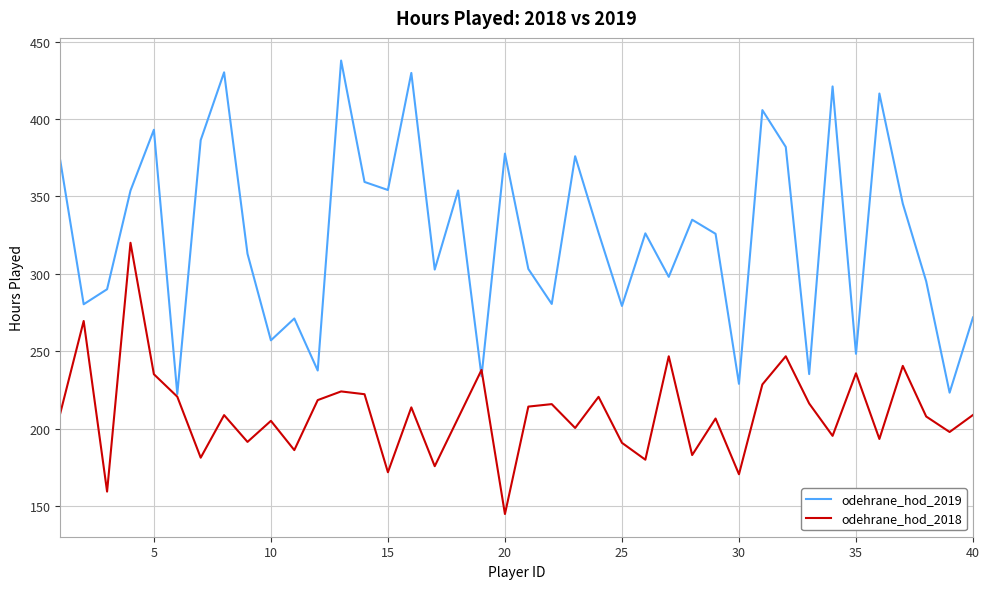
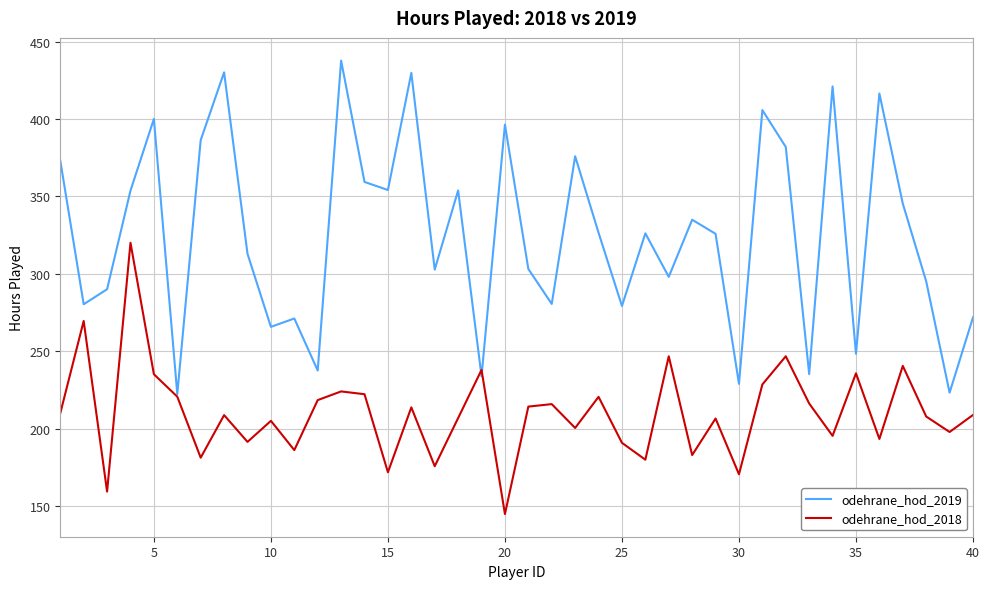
  {
    "odehrane_hod_2019": {
-     "5": 393,
-     "10": 257,
+     "5": 400,
+     "10": 266,
      "15": 354,
-     "20": 378,
+     "20": 396,
      "25": 279,
      "30": 229,
      "35": 248,
      "40": 272
    },
    "odehrane_hod_2018": {
      "5": 235,
      "10": 205,
      "15": 172,
      "20": 145,
      "25": 191,
      "30": 171,
      "35": 236,
      "40": 209
    }
  }
